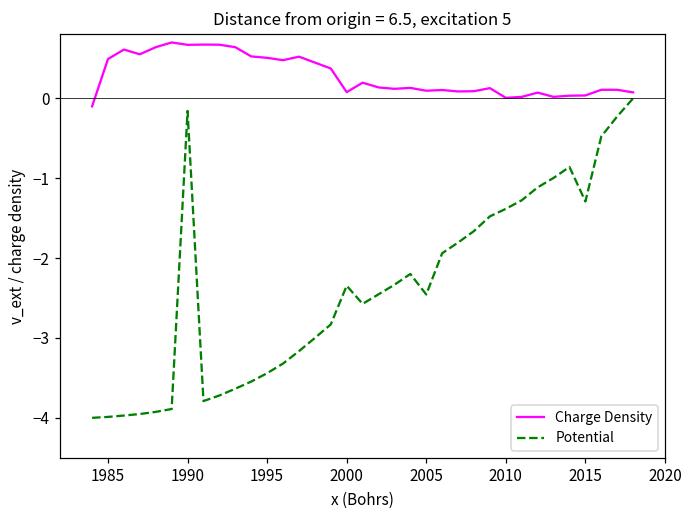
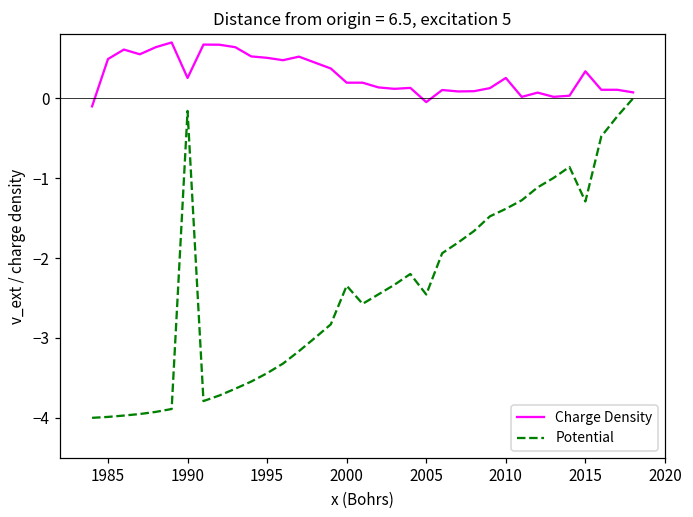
  {
    "Charge Density": {
      "1985": 0.5,
-     "1990": 0.7,
+     "1990": 0.3,
      "1995": 0.5,
-     "2000": 0.1,
-     "2005": 0.1,
-     "2010": 0.0,
-     "2015": 0.0
+     "2000": 0.2,
+     "2005": 0.0,
+     "2010": 0.3,
+     "2015": 0.3
    },
    "Potential": {
      "1985": -4.0,
      "1990": -0.2,
      "1995": -3.4,
      "2000": -2.3,
      "2005": -2.5,
      "2010": -1.4,
      "2015": -1.3
    }
  }
